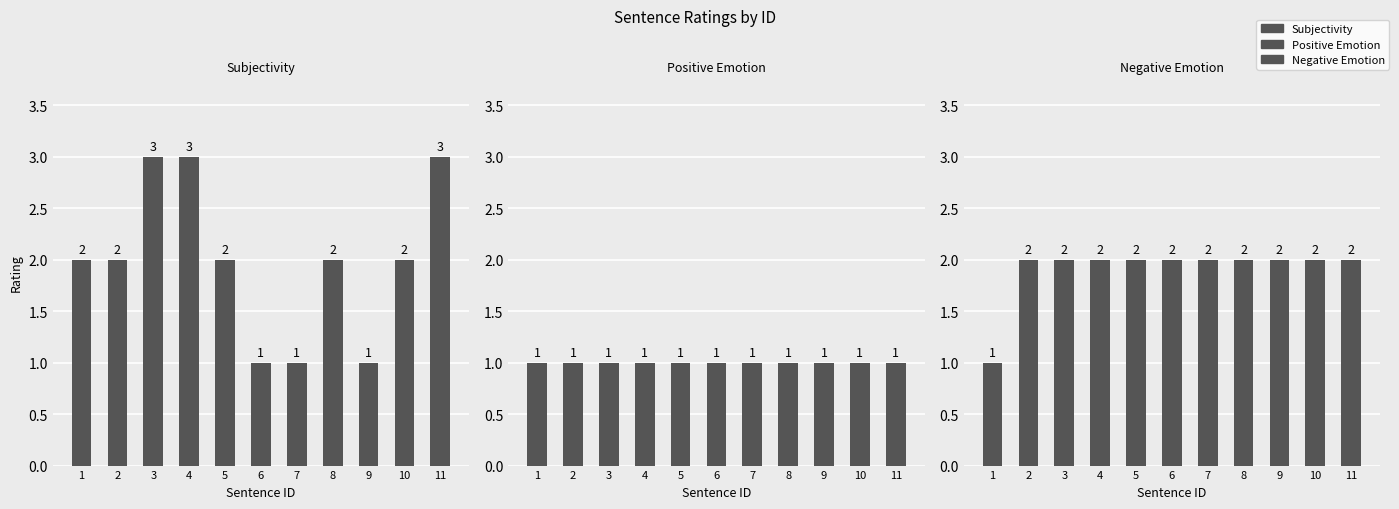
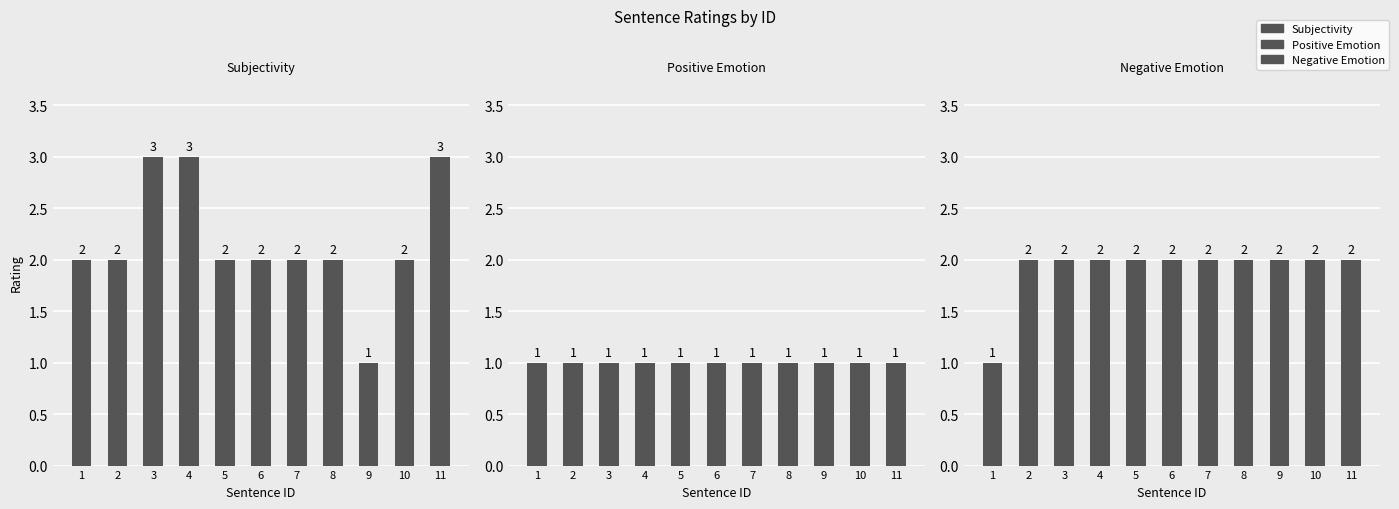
  {
    "Subjectivity": {
      "1": 2,
      "2": 2,
      "3": 3,
      "4": 3,
      "5": 2,
-     "6": 1,
-     "7": 1,
+     "6": 2,
+     "7": 2,
      "8": 2,
      "9": 1,
      "10": 2,
      "11": 3
    },
    "Positive Emotion": {
      "1": 1,
      "2": 1,
      "3": 1,
      "4": 1,
      "5": 1,
      "6": 1,
      "7": 1,
      "8": 1,
      "9": 1,
      "10": 1,
      "11": 1
    },
    "Negative Emotion": {
      "1": 1,
      "2": 2,
      "3": 2,
      "4": 2,
      "5": 2,
      "6": 2,
      "7": 2,
      "8": 2,
      "9": 2,
      "10": 2,
      "11": 2
    }
  }
